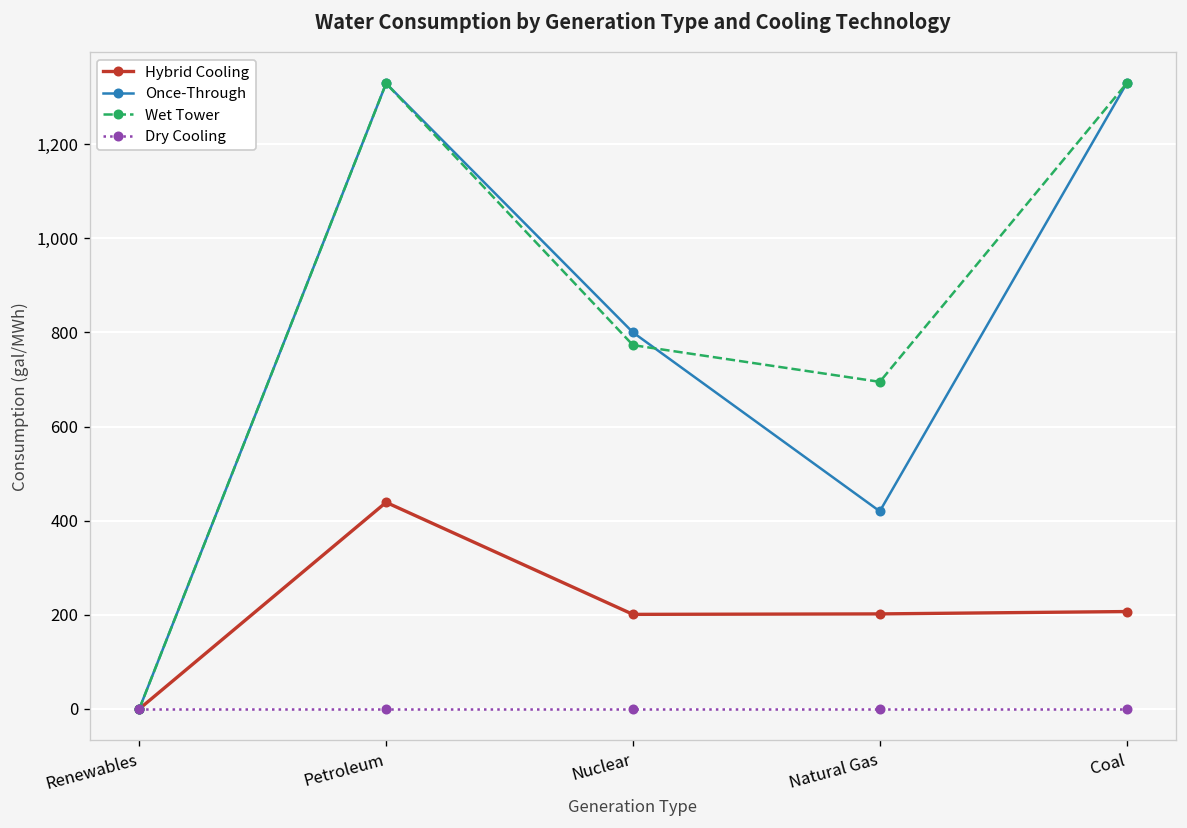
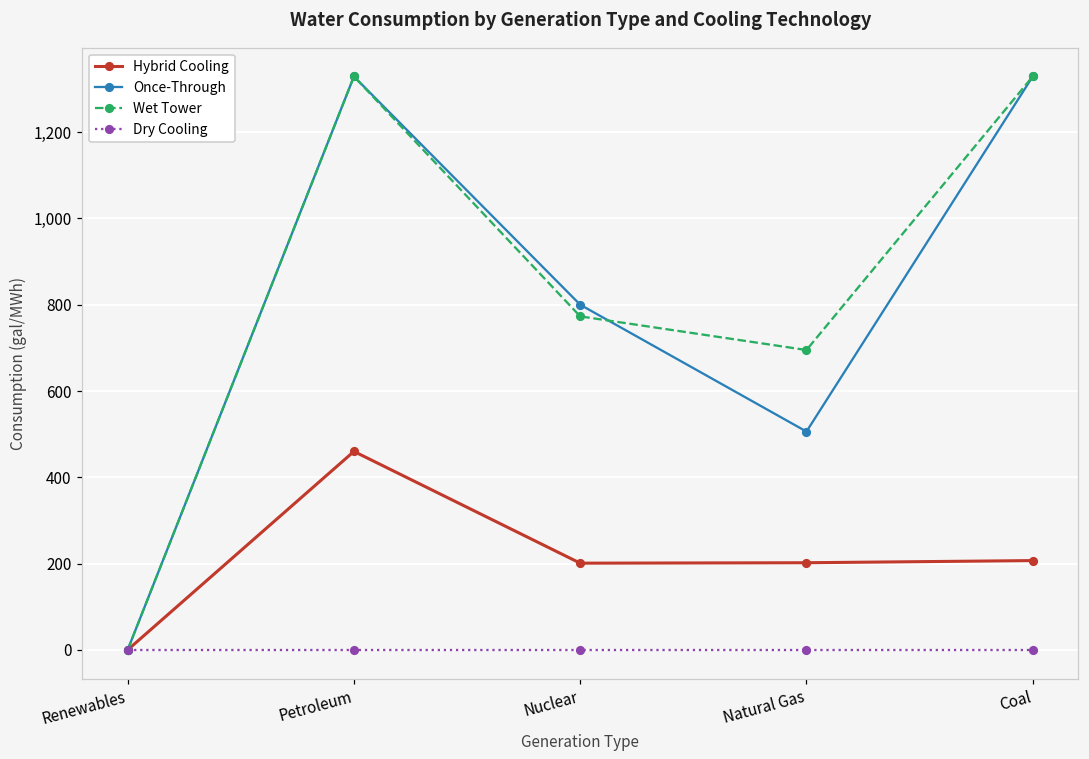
  {
    "Hybrid Cooling": {
-     "Petroleum": 440,
+     "Petroleum": 460,
      "Nuclear": 200,
      "Natural Gas": 200,
      "Coal": 210
    },
    "Once-Through": {
      "Nuclear": 800,
-     "Natural Gas": 420
+     "Natural Gas": 510
    },
    "Wet Tower": {
      "Nuclear": 770,
      "Natural Gas": 700
    },
    "Dry Cooling": {
      "Petroleum": 0,
      "Nuclear": 0,
      "Natural Gas": 0,
      "Coal": 0
    }
  }
